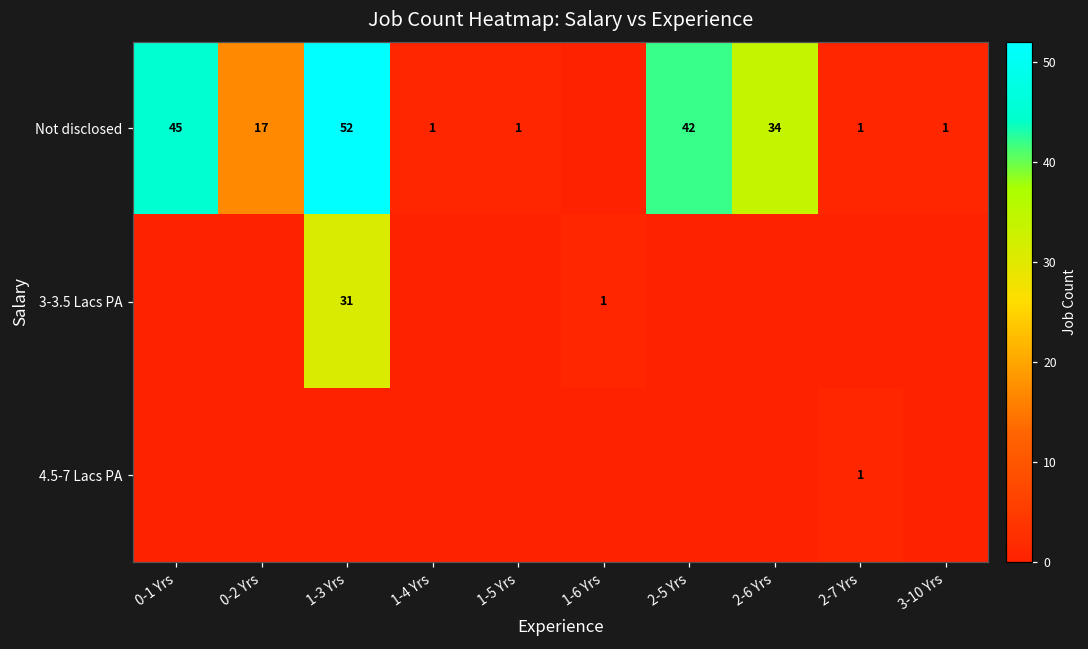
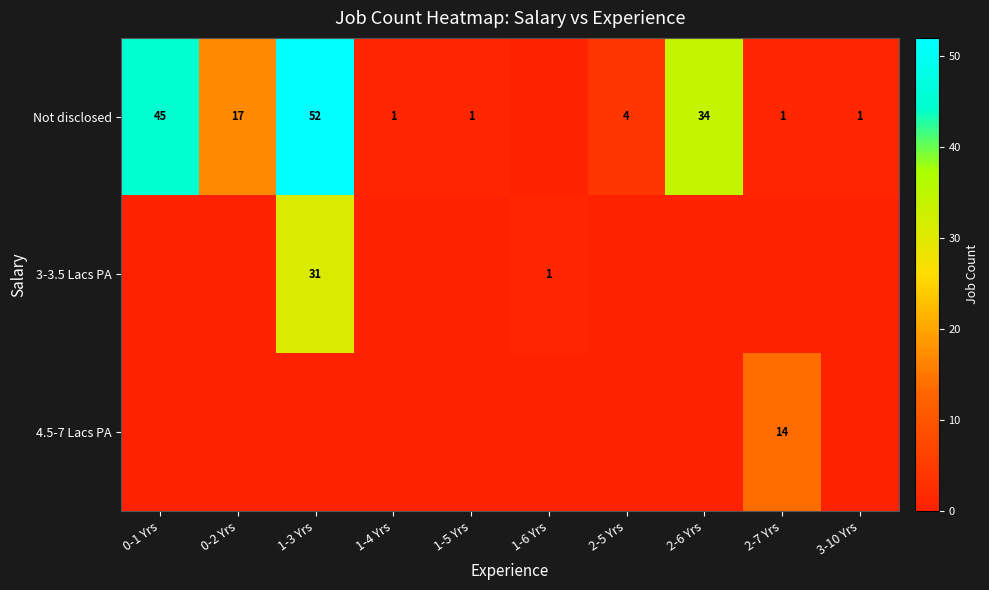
  {
    "Not disclosed": {
      "0-1 Yrs": 45,
      "0-2 Yrs": 17,
      "1-3 Yrs": 52,
      "1-4 Yrs": 1,
      "1-5 Yrs": 1,
-     "2-5 Yrs": 42,
+     "2-5 Yrs": 4,
      "2-6 Yrs": 34,
      "2-7 Yrs": 1,
      "3-10 Yrs": 1
    },
    "3-3.5 Lacs PA": {
      "1-3 Yrs": 31,
      "1-6 Yrs": 1
    },
    "4.5-7 Lacs PA": {
-     "2-7 Yrs": 1
+     "2-7 Yrs": 14
    }
  }
